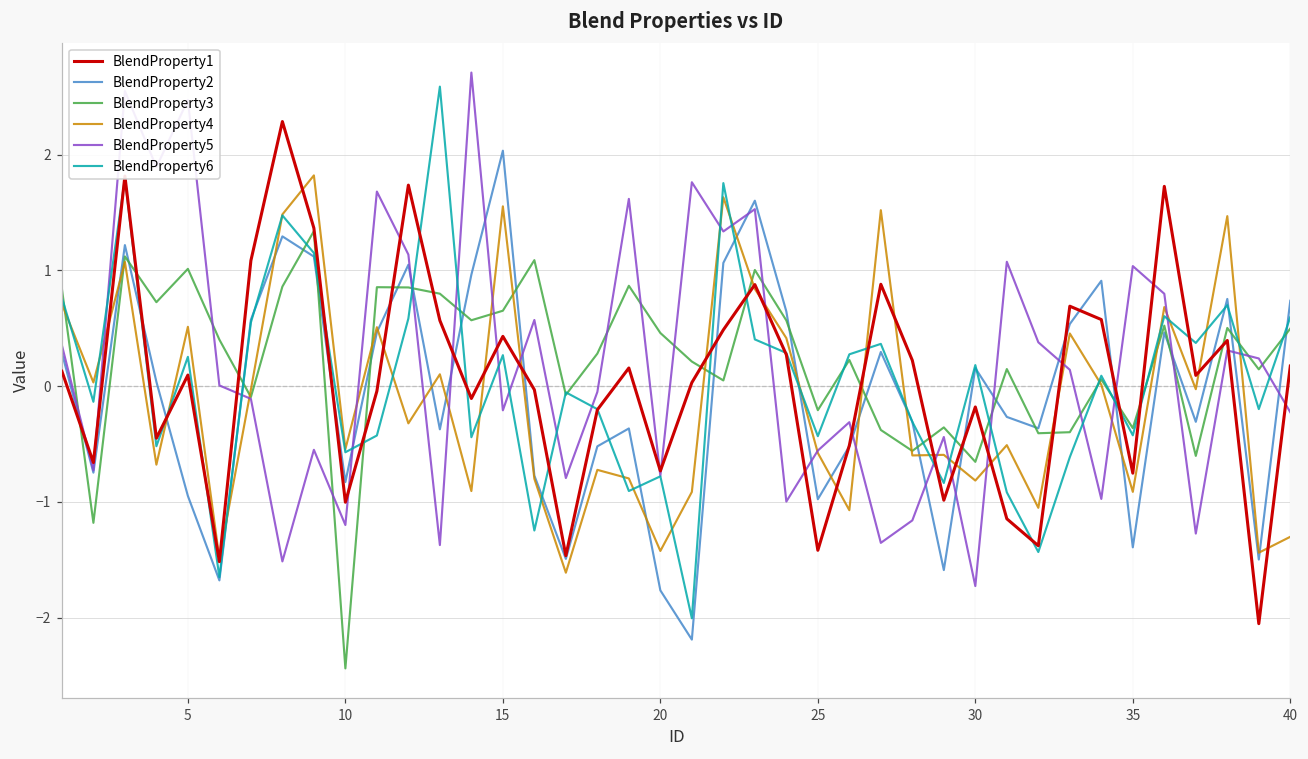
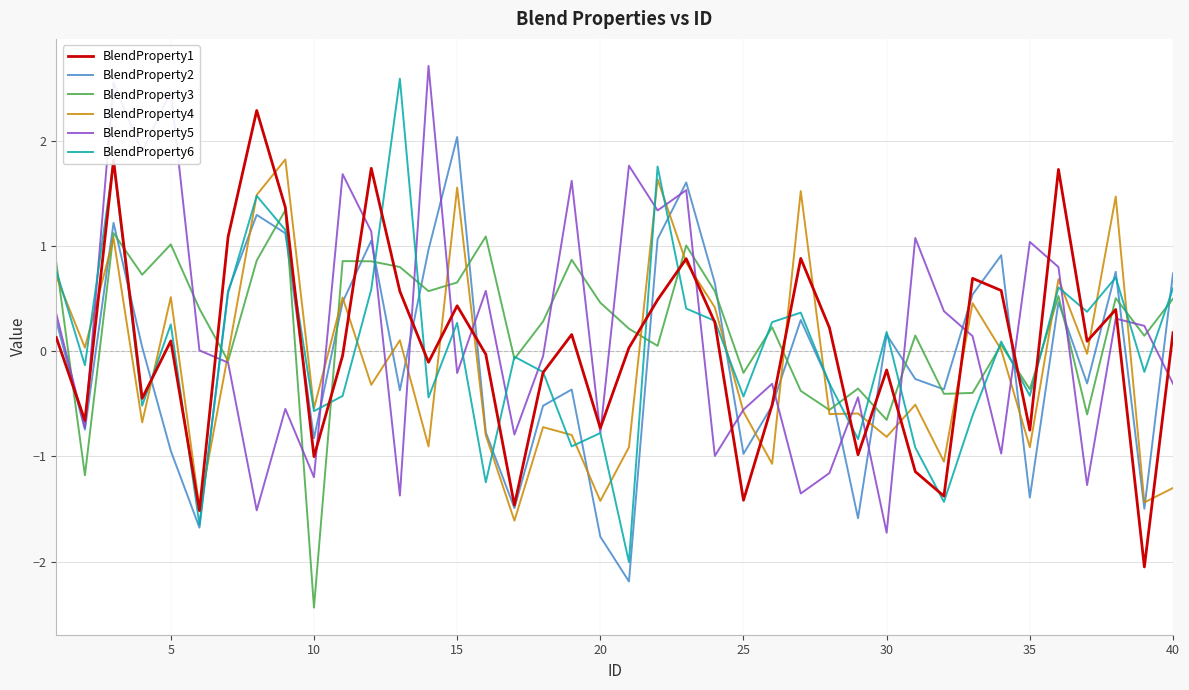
  {
    "BlendProperty1": {
      "5": 0.10,
      "10": -1.00,
      "15": 0.43,
      "20": -0.73,
      "25": -1.42,
      "30": -0.18,
      "35": -0.75,
      "40": 0.17
    },
    "BlendProperty2": {
      "5": -0.95,
      "10": -0.83,
      "15": 2.03,
      "20": -1.76,
      "25": -0.98,
      "30": 0.16,
      "35": -1.39,
      "40": 0.74
    },
    "BlendProperty3": {
      "5": 1.01,
      "10": -2.44,
      "15": 0.65,
      "20": 0.46,
      "25": -0.21,
      "30": -0.65,
      "35": -0.36,
      "40": 0.50
    },
    "BlendProperty4": {
      "5": 0.51,
      "10": -0.54,
      "15": 1.55,
      "20": -1.42,
      "30": -0.82,
      "35": -0.91,
      "40": -1.30
    },
    "BlendProperty5": {
      "10": -1.20,
      "15": -0.21,
      "30": -1.73,
      "35": 1.04,
-     "40": -0.23
+     "40": -0.31
    },
    "BlendProperty6": {
      "5": 0.25,
      "10": -0.57,
      "15": 0.27,
      "25": -0.43,
      "30": 0.18,
      "35": -0.42,
      "40": 0.60
    }
  }
